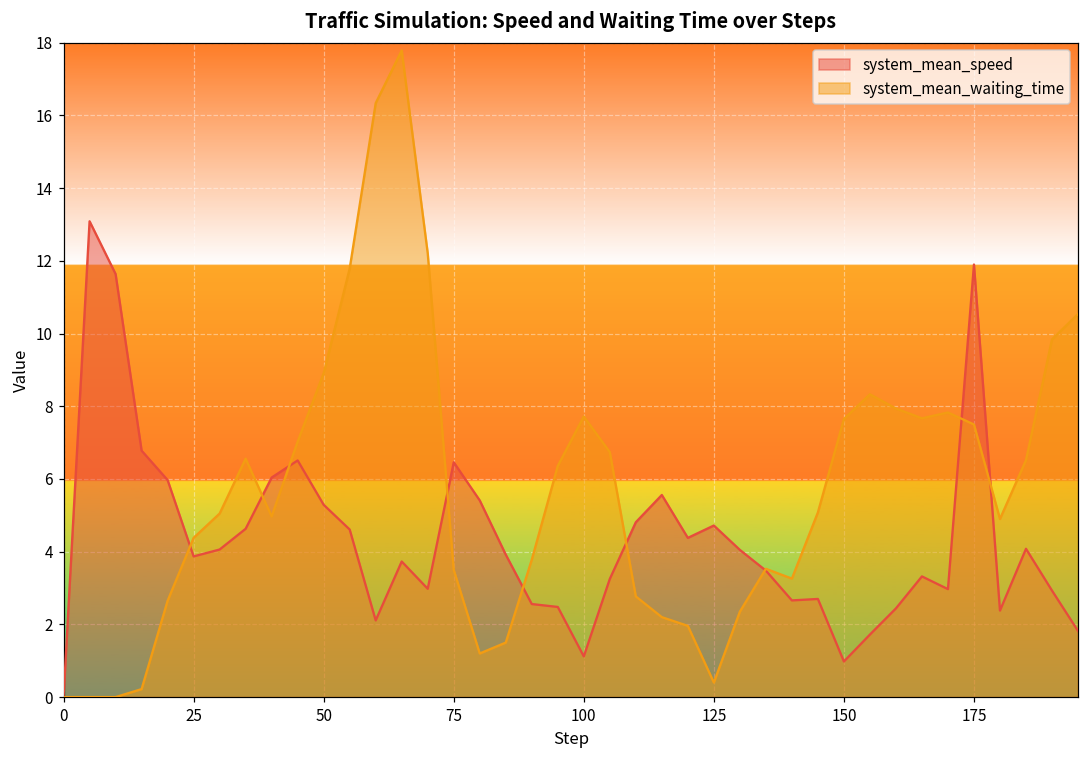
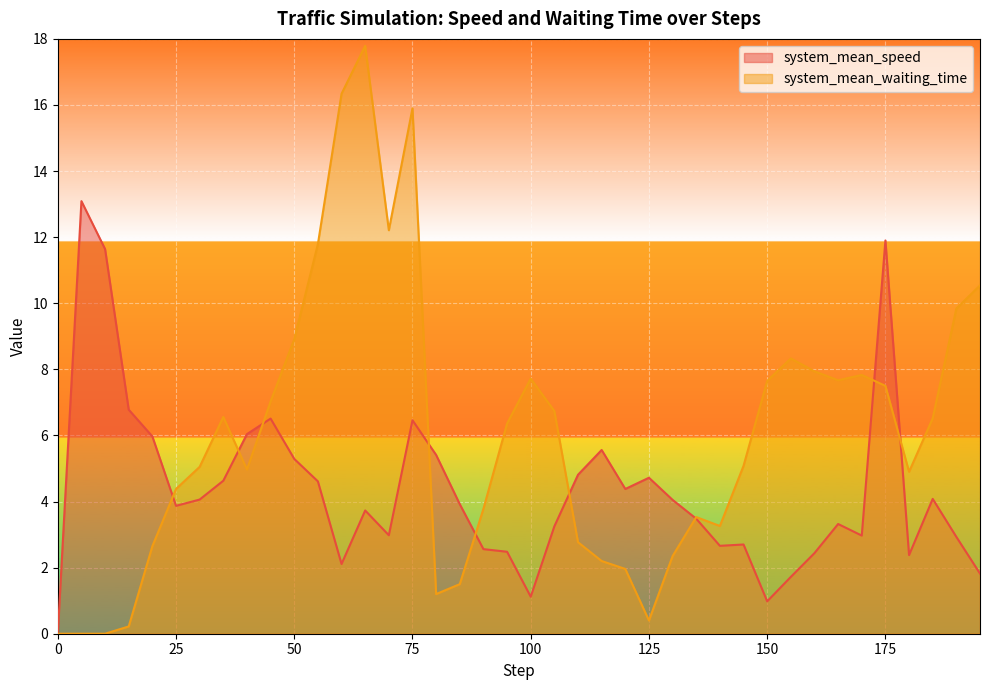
  {
    "system_mean_speed": {
      "25": 3.9,
      "50": 5.3,
      "75": 6.5,
      "100": 1.1,
      "125": 4.7,
      "150": 1.0,
      "175": 11.9
    },
    "system_mean_waiting_time": {
      "25": 4.4,
      "50": 8.9,
-     "75": 3.5,
+     "75": 15.9,
      "100": 7.7,
      "125": 0.4,
      "150": 7.7,
      "175": 7.5
    }
  }
